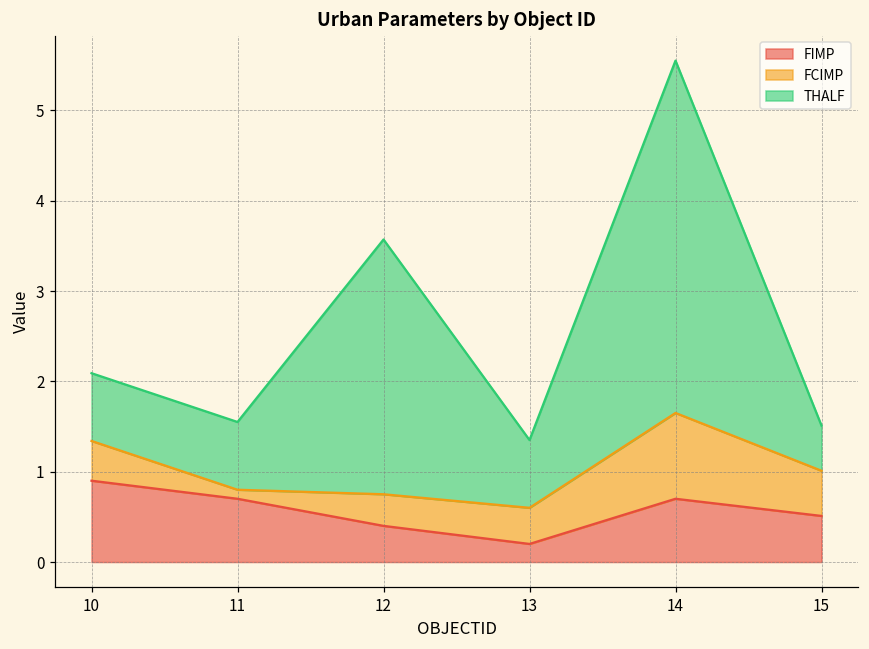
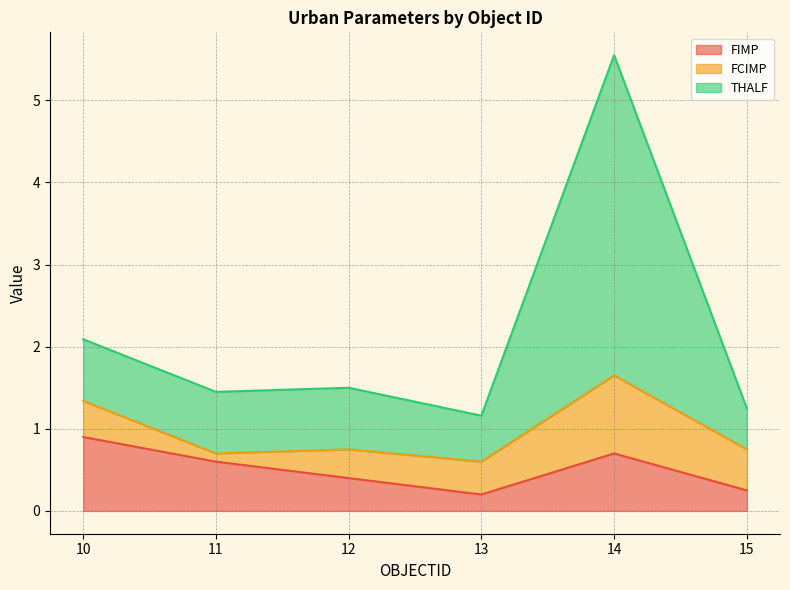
  {
    "FIMP": {
      "10": 0.9,
-     "11": 0.7,
+     "11": 0.6,
      "12": 0.4,
      "13": 0.2,
      "14": 0.7,
-     "15": 0.5
+     "15": 0.3
    },
    "FCIMP": {
      "10": 0.4,
      "11": 0.1,
      "12": 0.4,
      "13": 0.4,
      "14": 1.0,
      "15": 0.5
    },
    "THALF": {
      "10": 0.7,
      "11": 0.7,
-     "12": 2.8,
-     "13": 0.8,
+     "12": 0.8,
+     "13": 0.6,
      "14": 3.9,
      "15": 0.5
    }
  }
